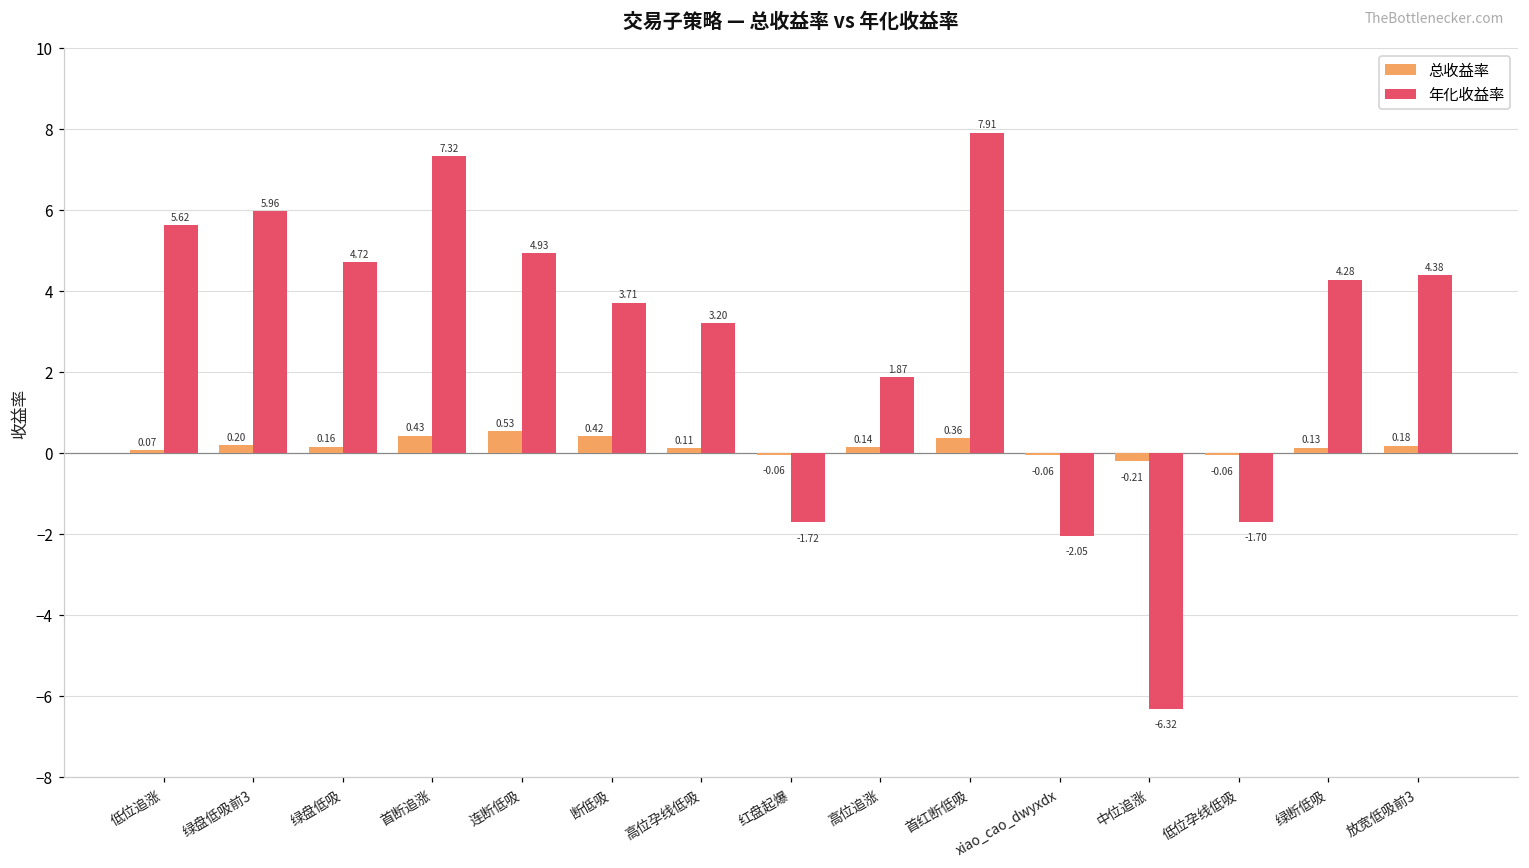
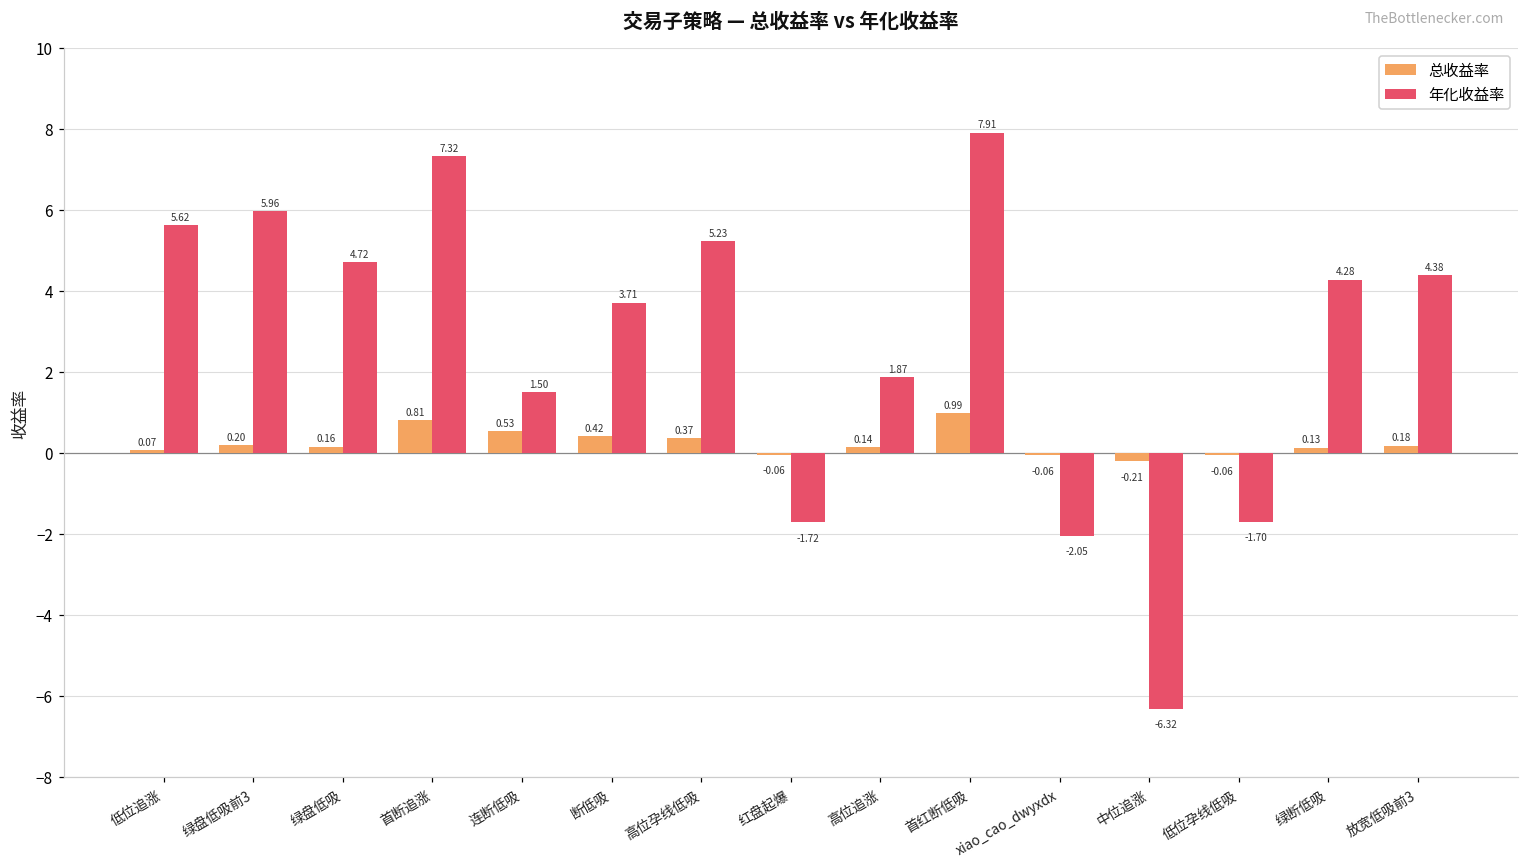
  {
    "总收益率": {
      "低位追涨": 0.07,
      "绿盘低吸前3": 0.20,
      "绿盘低吸": 0.16,
-     "首断追涨": 0.43,
+     "首断追涨": 0.81,
      "连断低吸": 0.53,
      "断低吸": 0.42,
-     "高位孕线低吸": 0.11,
+     "高位孕线低吸": 0.37,
      "红盘起爆": -0.06,
      "高位追涨": 0.14,
-     "首红断低吸": 0.36,
+     "首红断低吸": 0.99,
      "xiao_cao_dwyxdx": -0.06,
      "中位追涨": -0.21,
      "低位孕线低吸": -0.06,
      "绿断低吸": 0.13,
      "放宽低吸前3": 0.18
    },
    "年化收益率": {
      "低位追涨": 5.62,
      "绿盘低吸前3": 5.96,
      "绿盘低吸": 4.72,
      "首断追涨": 7.32,
-     "连断低吸": 4.93,
+     "连断低吸": 1.50,
      "断低吸": 3.71,
-     "高位孕线低吸": 3.20,
+     "高位孕线低吸": 5.23,
      "红盘起爆": -1.72,
      "高位追涨": 1.87,
      "首红断低吸": 7.91,
      "xiao_cao_dwyxdx": -2.05,
      "中位追涨": -6.32,
      "低位孕线低吸": -1.70,
      "绿断低吸": 4.28,
      "放宽低吸前3": 4.38
    }
  }
